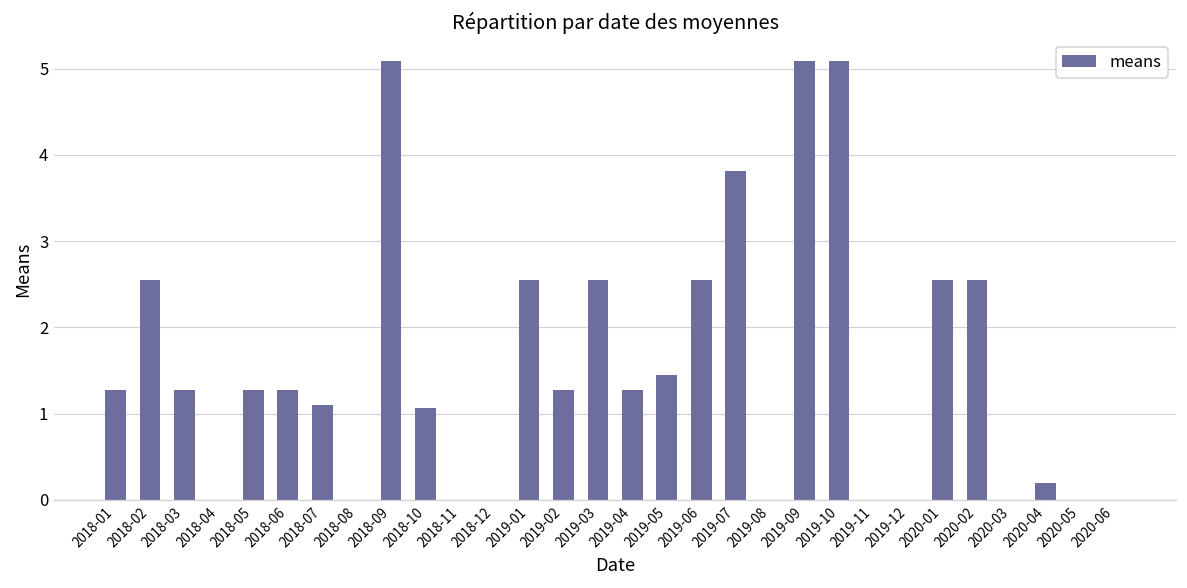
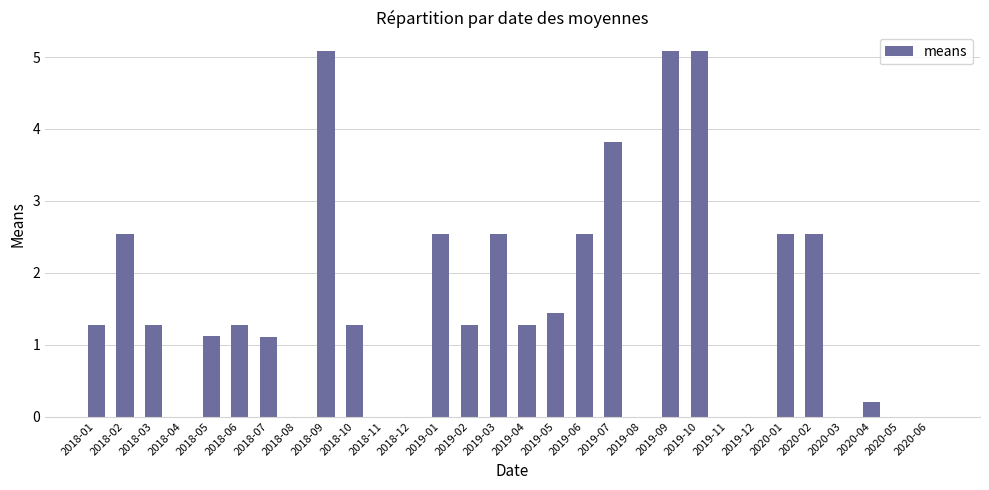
  {
    "2018-01": 1.3,
    "2018-02": 2.5,
    "2018-03": 1.3,
    "2018-04": 0.0,
-   "2018-05": 1.3,
+   "2018-05": 1.1,
    "2018-06": 1.3,
    "2018-07": 1.1,
    "2018-08": 0.0,
    "2018-09": 5.1,
-   "2018-10": 1.1,
+   "2018-10": 1.3,
    "2018-11": 0.0,
    "2018-12": 0.0,
    "2019-01": 2.5,
    "2019-02": 1.3,
    "2019-03": 2.5,
    "2019-04": 1.3,
    "2019-05": 1.4,
    "2019-06": 2.5,
    "2019-07": 3.8,
    "2019-08": 0.0,
    "2019-09": 5.1,
    "2019-10": 5.1,
    "2019-11": 0.0,
    "2019-12": 0.0,
    "2020-01": 2.5,
    "2020-02": 2.5,
    "2020-03": 0.0,
    "2020-04": 0.2,
    "2020-05": 0.0,
    "2020-06": 0.0
  }
